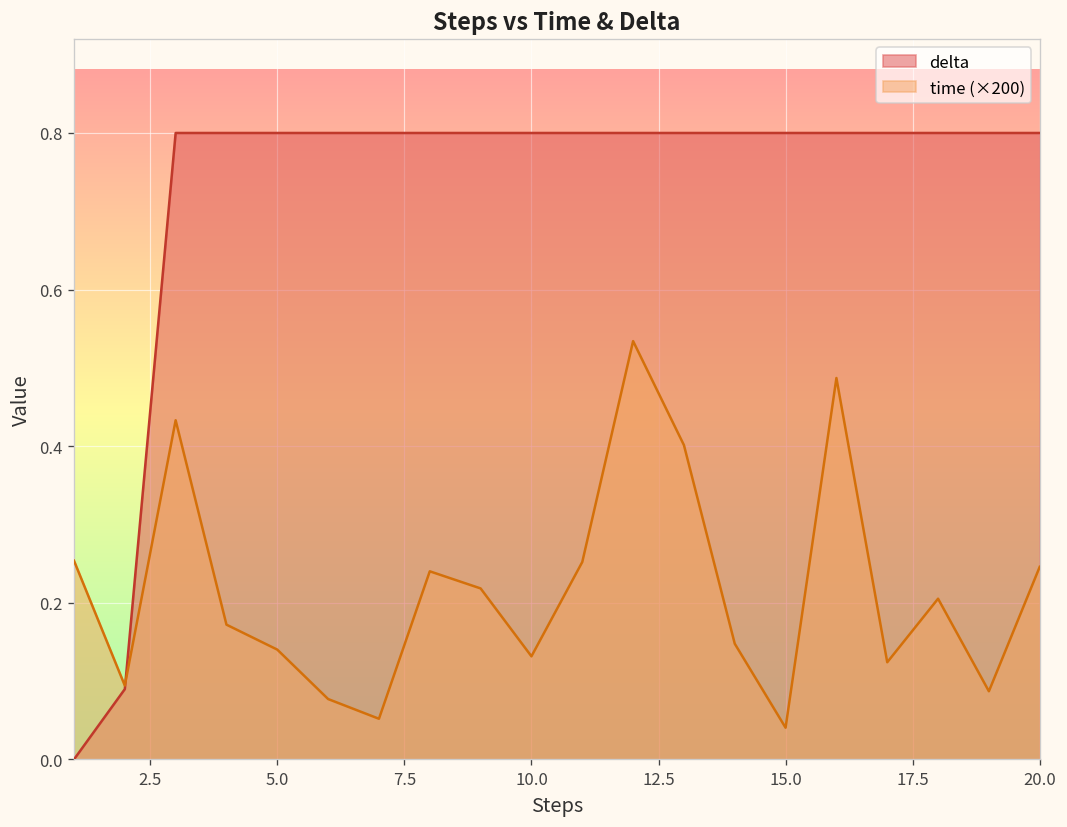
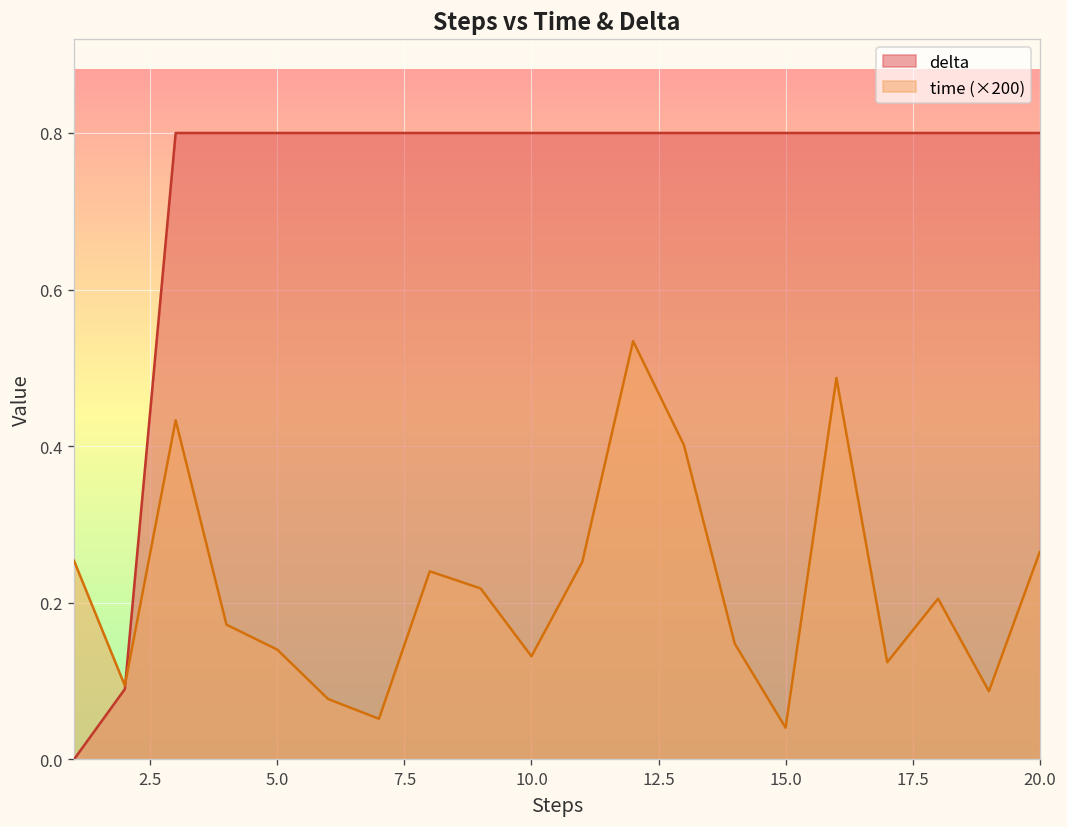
  {
    "delta": {
      "5.0": 0.80,
      "10.0": 0.80,
      "15.0": 0.80,
      "20.0": 0.80
    },
    "time (×200)": {
      "5.0": 0.14,
      "10.0": 0.13,
      "15.0": 0.04,
-     "20.0": 0.25
+     "20.0": 0.26
    }
  }
